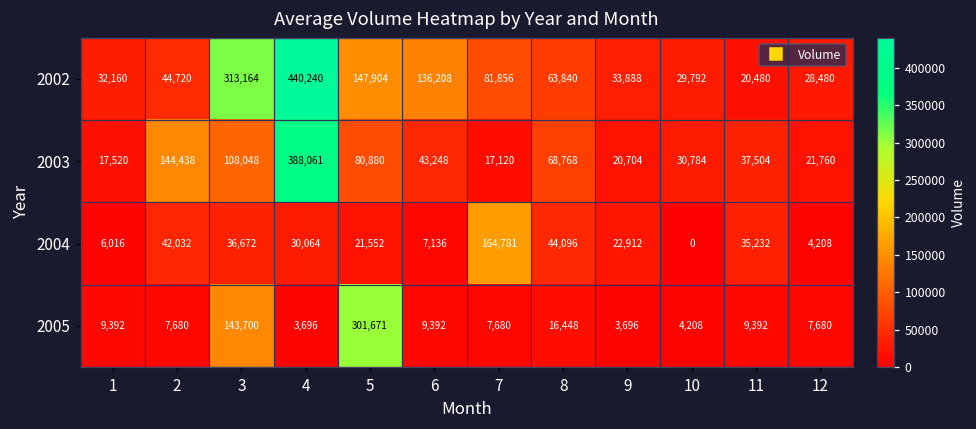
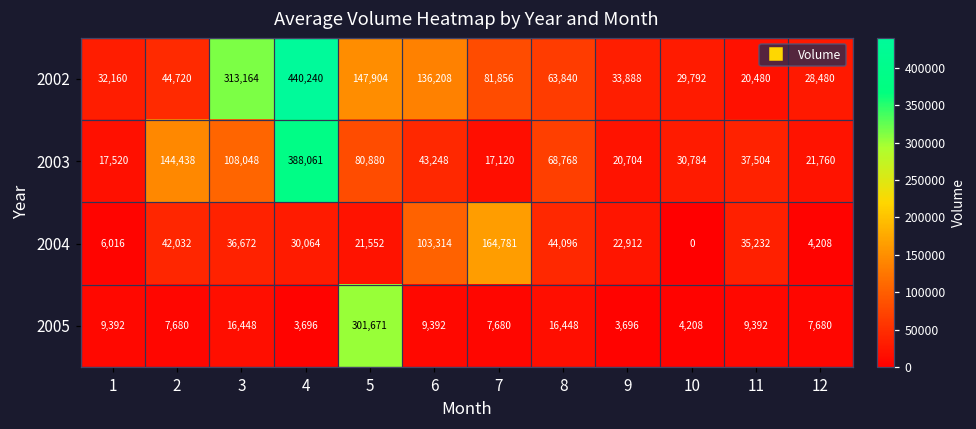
  {
    "2002": {
      "1": "32,160",
      "2": "44,720",
      "3": "313,164",
      "4": "440,240",
      "5": "147,904",
      "6": "136,208",
      "7": "81,856",
      "8": "63,840",
      "9": "33,888",
      "10": "29,792",
      "11": "20,480",
      "12": "28,480"
    },
    "2003": {
      "1": "17,520",
      "2": "144,438",
      "3": "108,048",
      "4": "388,061",
      "5": "80,880",
      "6": "43,248",
      "7": "17,120",
      "8": "68,768",
      "9": "20,704",
      "10": "30,784",
      "11": "37,504",
      "12": "21,760"
    },
    "2004": {
      "1": "6,016",
      "2": "42,032",
      "3": "36,672",
      "4": "30,064",
      "5": "21,552",
-     "6": "7,136",
+     "6": "103,314",
      "7": "164,781",
      "8": "44,096",
      "9": "22,912",
      "10": "0",
      "11": "35,232",
      "12": "4,208"
    },
    "2005": {
      "1": "9,392",
      "2": "7,680",
-     "3": "143,700",
+     "3": "16,448",
      "4": "3,696",
      "5": "301,671",
      "6": "9,392",
      "7": "7,680",
      "8": "16,448",
      "9": "3,696",
      "10": "4,208",
      "11": "9,392",
      "12": "7,680"
    }
  }
